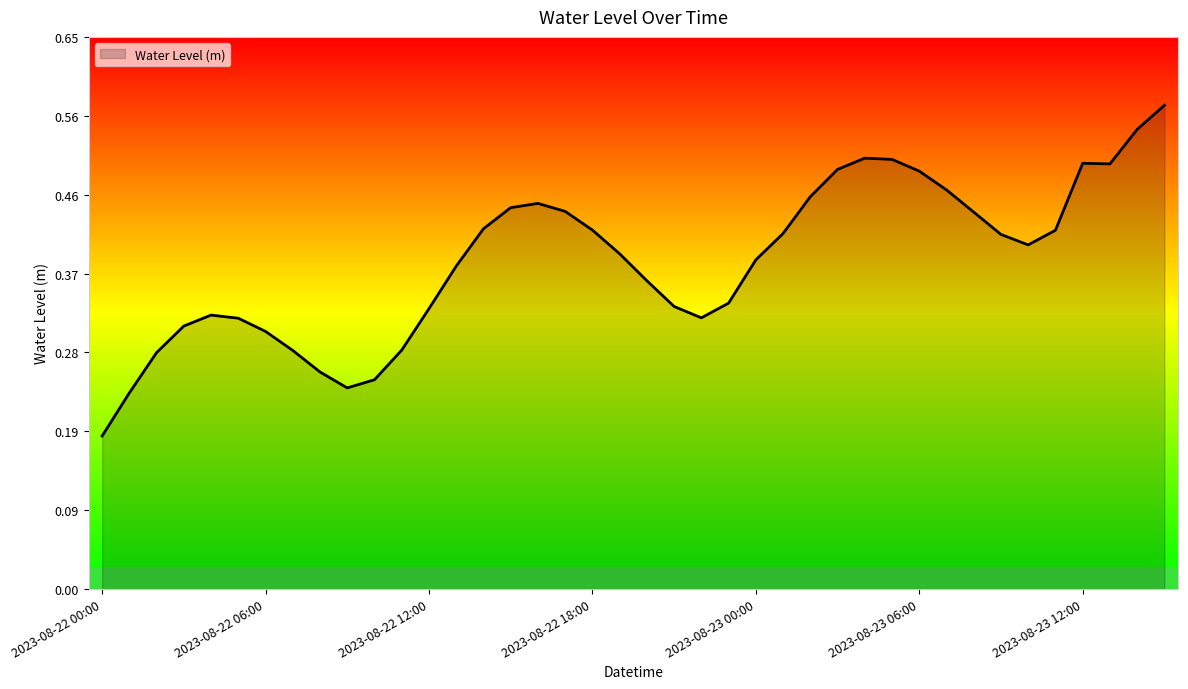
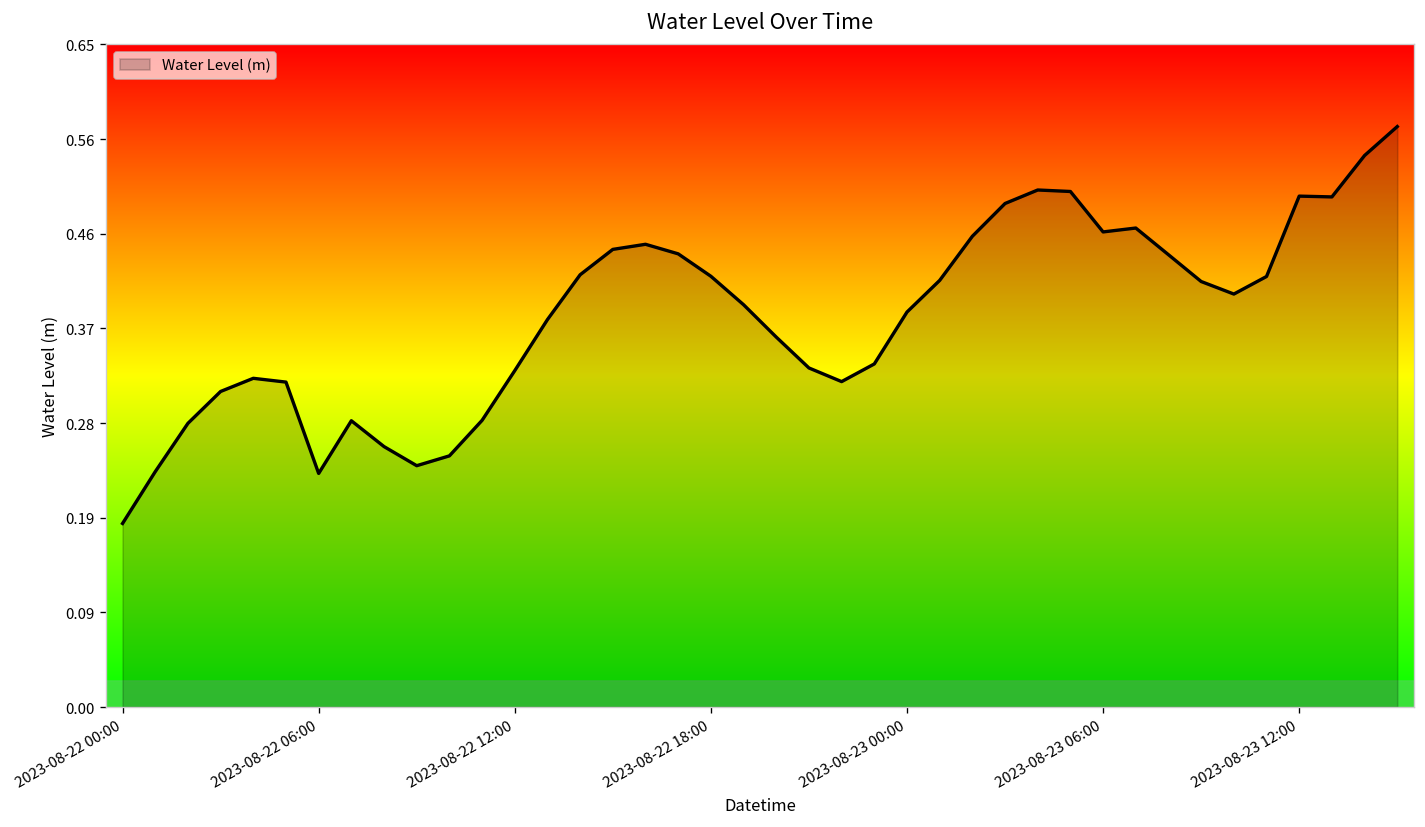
  {
    "2023-08-22 00:00": 0.18,
-   "2023-08-22 06:00": 0.30,
+   "2023-08-22 06:00": 0.23,
    "2023-08-22 12:00": 0.33,
    "2023-08-22 18:00": 0.42,
    "2023-08-23 00:00": 0.39,
-   "2023-08-23 06:00": 0.49,
+   "2023-08-23 06:00": 0.47,
    "2023-08-23 12:00": 0.50
  }
